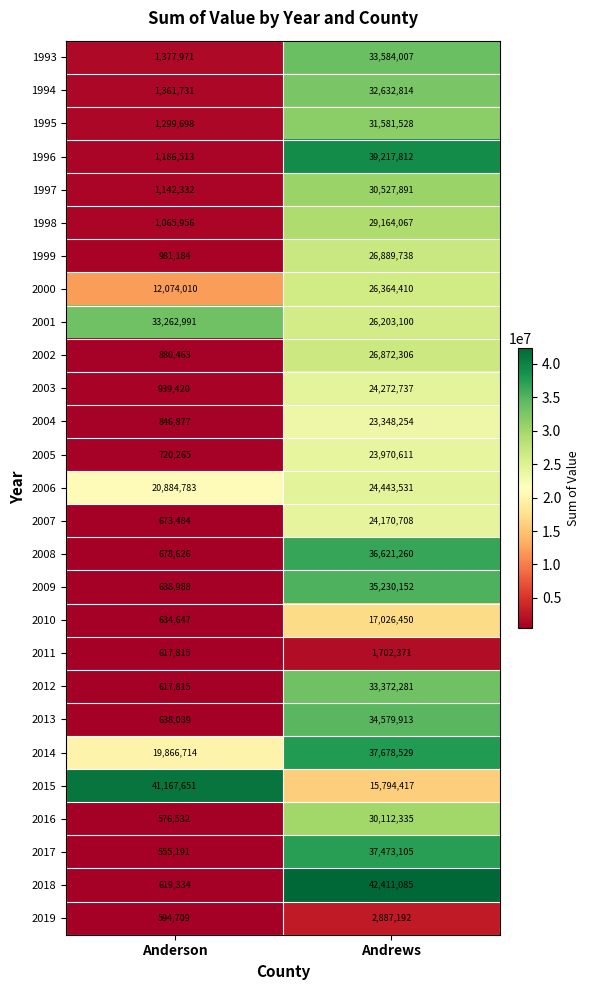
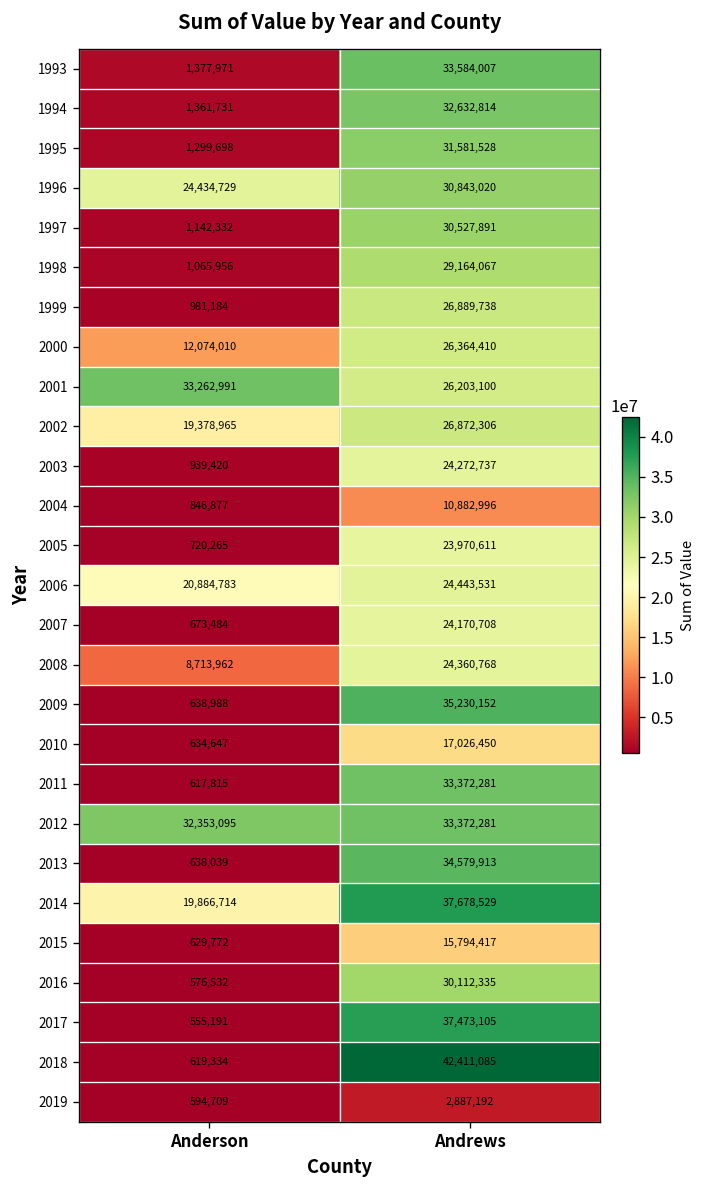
  {
    "1993": {
      "Anderson": "1,377,971",
      "Andrews": "33,584,007"
    },
    "1994": {
      "Anderson": "1,361,731",
      "Andrews": "32,632,814"
    },
    "1995": {
      "Anderson": "1,299,698",
      "Andrews": "31,581,528"
    },
    "1996": {
-     "Anderson": "1,186,513",
-     "Andrews": "39,217,812"
+     "Anderson": "24,434,729",
+     "Andrews": "30,843,020"
    },
    "1997": {
      "Anderson": "1,142,332",
      "Andrews": "30,527,891"
    },
    "1998": {
      "Anderson": "1,065,956",
      "Andrews": "29,164,067"
    },
    "1999": {
      "Anderson": "981,184",
      "Andrews": "26,889,738"
    },
    "2000": {
      "Anderson": "12,074,010",
      "Andrews": "26,364,410"
    },
    "2001": {
      "Anderson": "33,262,991",
      "Andrews": "26,203,100"
    },
    "2002": {
-     "Anderson": "880,463",
+     "Anderson": "19,378,965",
      "Andrews": "26,872,306"
    },
    "2003": {
      "Anderson": "939,420",
      "Andrews": "24,272,737"
    },
    "2004": {
      "Anderson": "846,877",
-     "Andrews": "23,348,254"
+     "Andrews": "10,882,996"
    },
    "2005": {
      "Anderson": "720,265",
      "Andrews": "23,970,611"
    },
    "2006": {
      "Anderson": "20,884,783",
      "Andrews": "24,443,531"
    },
    "2007": {
      "Anderson": "673,484",
      "Andrews": "24,170,708"
    },
    "2008": {
-     "Anderson": "678,626",
-     "Andrews": "36,621,260"
+     "Anderson": "8,713,962",
+     "Andrews": "24,360,768"
    },
    "2009": {
      "Anderson": "638,988",
      "Andrews": "35,230,152"
    },
    "2010": {
      "Anderson": "634,647",
      "Andrews": "17,026,450"
    },
    "2011": {
      "Anderson": "617,815",
-     "Andrews": "1,702,371"
+     "Andrews": "33,372,281"
    },
    "2012": {
-     "Anderson": "617,815",
+     "Anderson": "32,353,095",
      "Andrews": "33,372,281"
    },
    "2013": {
      "Anderson": "638,039",
      "Andrews": "34,579,913"
    },
    "2014": {
      "Anderson": "19,866,714",
      "Andrews": "37,678,529"
    },
    "2015": {
-     "Anderson": "41,167,651",
+     "Anderson": "629,772",
      "Andrews": "15,794,417"
    },
    "2016": {
      "Anderson": "576,532",
      "Andrews": "30,112,335"
    },
    "2017": {
      "Anderson": "555,191",
      "Andrews": "37,473,105"
    },
    "2018": {
      "Anderson": "619,334",
      "Andrews": "42,411,085"
    },
    "2019": {
      "Anderson": "594,709",
      "Andrews": "2,887,192"
    }
  }
